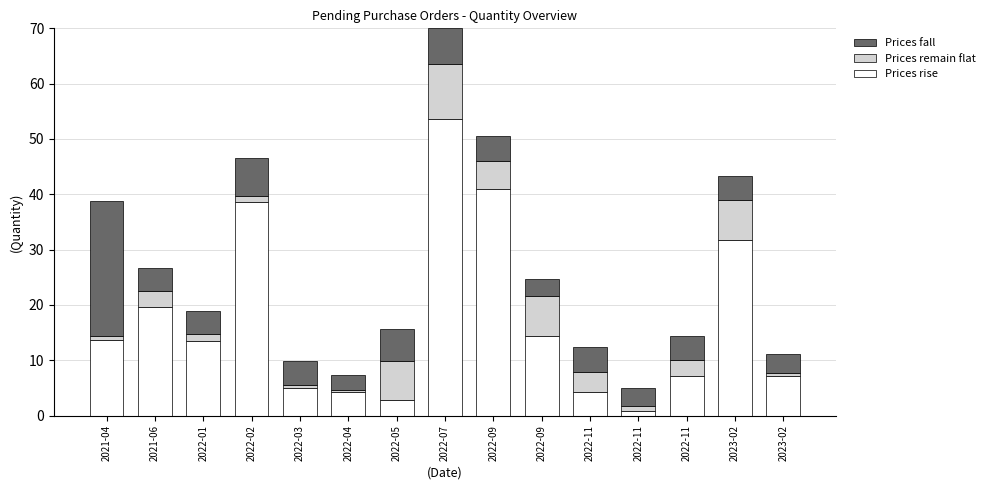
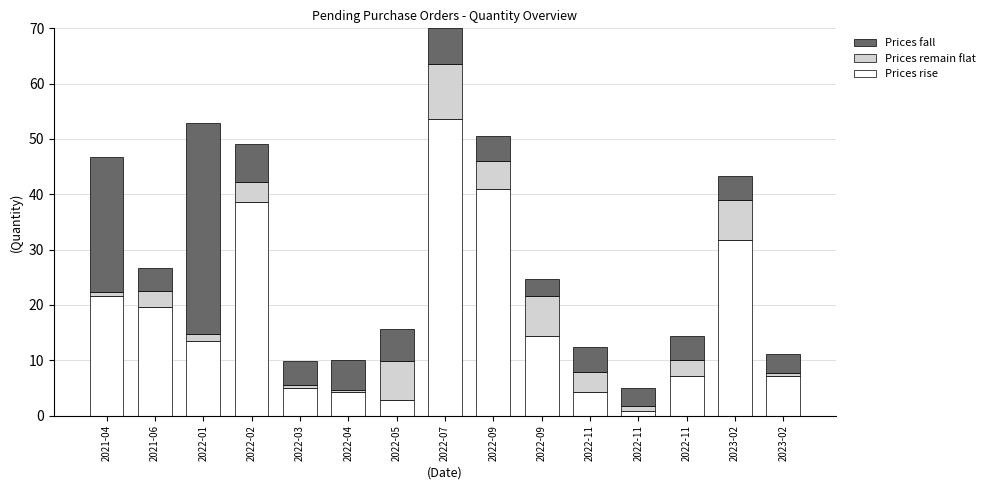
  {
    "Prices rise": {
-     "2021-04": 14,
+     "2021-04": 22,
      "2021-06": 20,
      "2022-01": 14,
      "2022-02": 39,
      "2022-03": 5,
      "2022-04": 4,
      "2022-05": 3,
      "2022-07": 54
    },
    "Prices remain flat": {
      "2021-04": 1,
      "2021-06": 3,
      "2022-01": 1,
-     "2022-02": 1,
+     "2022-02": 4,
      "2022-03": 1,
      "2022-05": 7,
      "2022-07": 10
    },
    "Prices fall": {
      "2021-04": 24,
      "2021-06": 4,
-     "2022-01": 4,
+     "2022-01": 38,
      "2022-02": 7,
      "2022-03": 4,
-     "2022-04": 3,
+     "2022-04": 5,
      "2022-05": 6,
      "2022-07": 6
    }
  }
